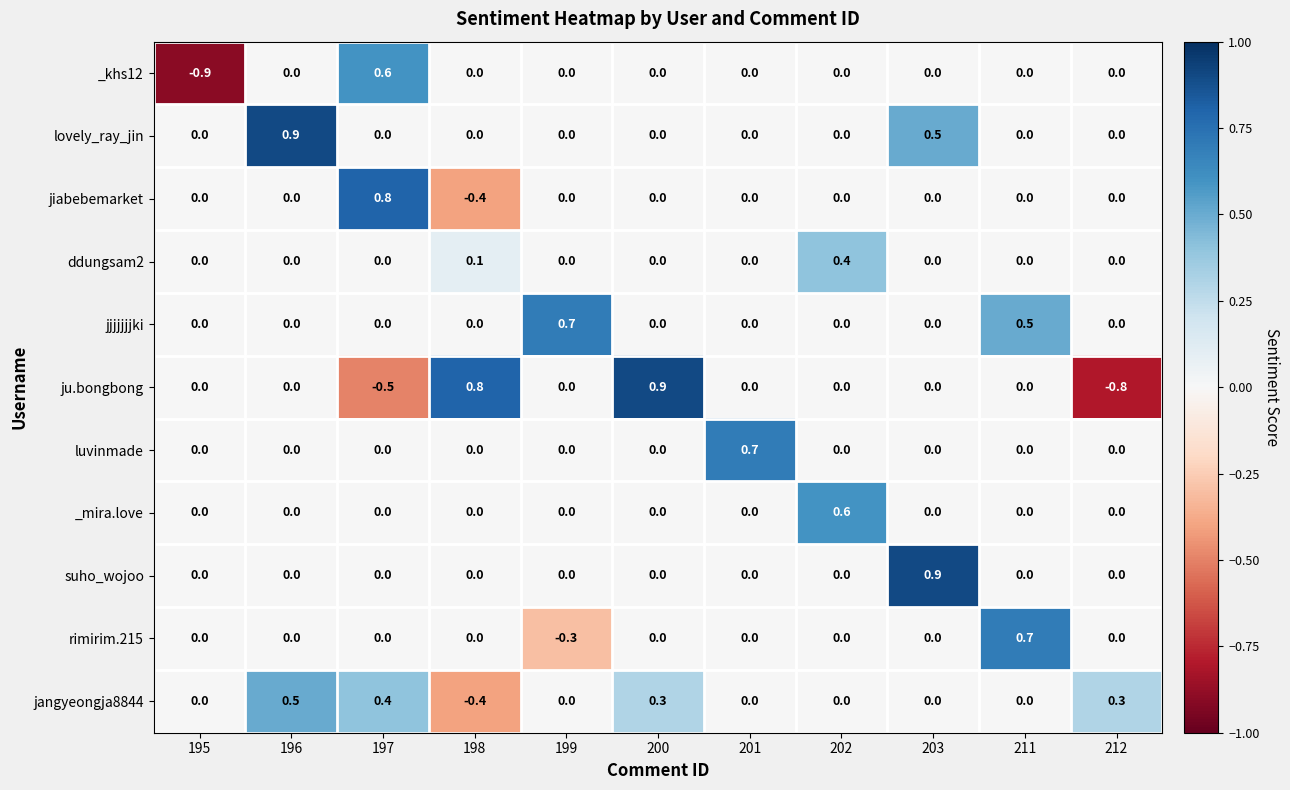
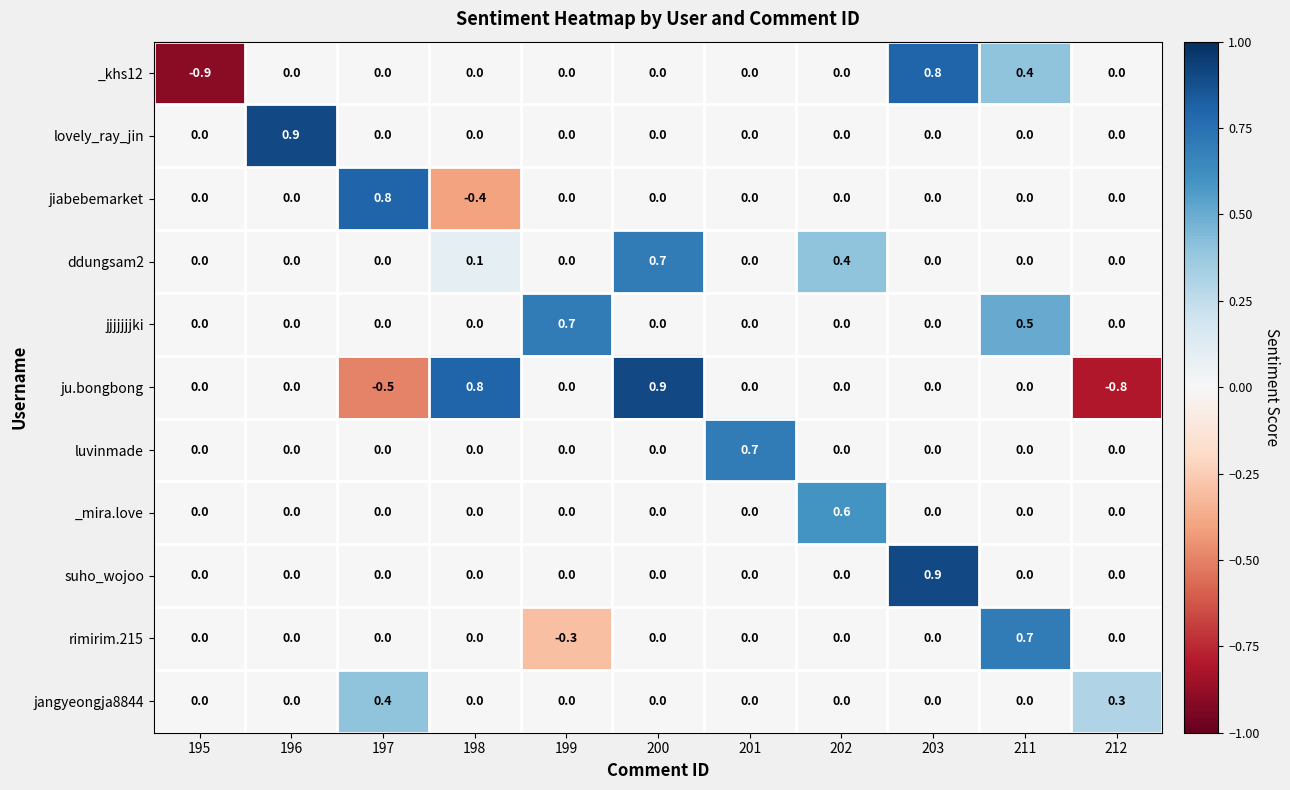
  {
    "_khs12": {
      "195": -0.9,
      "196": 0.0,
-     "197": 0.6,
+     "197": 0.0,
      "198": 0.0,
      "199": 0.0,
      "200": 0.0,
      "201": 0.0,
      "202": 0.0,
-     "203": 0.0,
-     "211": 0.0,
+     "203": 0.8,
+     "211": 0.4,
      "212": 0.0
    },
    "lovely_ray_jin": {
      "195": 0.0,
      "196": 0.9,
      "197": 0.0,
      "198": 0.0,
      "199": 0.0,
      "200": 0.0,
      "201": 0.0,
      "202": 0.0,
-     "203": 0.5,
+     "203": 0.0,
      "211": 0.0,
      "212": 0.0
    },
    "jiabebemarket": {
      "195": 0.0,
      "196": 0.0,
      "197": 0.8,
      "198": -0.4,
      "199": 0.0,
      "200": 0.0,
      "201": 0.0,
      "202": 0.0,
      "203": 0.0,
      "211": 0.0,
      "212": 0.0
    },
    "ddungsam2": {
      "195": 0.0,
      "196": 0.0,
      "197": 0.0,
      "198": 0.1,
      "199": 0.0,
-     "200": 0.0,
+     "200": 0.7,
      "201": 0.0,
      "202": 0.4,
      "203": 0.0,
      "211": 0.0,
      "212": 0.0
    },
    "jjjjjjjki": {
      "195": 0.0,
      "196": 0.0,
      "197": 0.0,
      "198": 0.0,
      "199": 0.7,
      "200": 0.0,
      "201": 0.0,
      "202": 0.0,
      "203": 0.0,
      "211": 0.5,
      "212": 0.0
    },
    "ju.bongbong": {
      "195": 0.0,
      "196": 0.0,
      "197": -0.5,
      "198": 0.8,
      "199": 0.0,
      "200": 0.9,
      "201": 0.0,
      "202": 0.0,
      "203": 0.0,
      "211": 0.0,
      "212": -0.8
    },
    "luvinmade": {
      "195": 0.0,
      "196": 0.0,
      "197": 0.0,
      "198": 0.0,
      "199": 0.0,
      "200": 0.0,
      "201": 0.7,
      "202": 0.0,
      "203": 0.0,
      "211": 0.0,
      "212": 0.0
    },
    "_mira.love": {
      "195": 0.0,
      "196": 0.0,
      "197": 0.0,
      "198": 0.0,
      "199": 0.0,
      "200": 0.0,
      "201": 0.0,
      "202": 0.6,
      "203": 0.0,
      "211": 0.0,
      "212": 0.0
    },
    "suho_wojoo": {
      "195": 0.0,
      "196": 0.0,
      "197": 0.0,
      "198": 0.0,
      "199": 0.0,
      "200": 0.0,
      "201": 0.0,
      "202": 0.0,
      "203": 0.9,
      "211": 0.0,
      "212": 0.0
    },
    "rimirim.215": {
      "195": 0.0,
      "196": 0.0,
      "197": 0.0,
      "198": 0.0,
      "199": -0.3,
      "200": 0.0,
      "201": 0.0,
      "202": 0.0,
      "203": 0.0,
      "211": 0.7,
      "212": 0.0
    },
    "jangyeongja8844": {
      "195": 0.0,
-     "196": 0.5,
+     "196": 0.0,
      "197": 0.4,
-     "198": -0.4,
+     "198": 0.0,
      "199": 0.0,
-     "200": 0.3,
+     "200": 0.0,
      "201": 0.0,
      "202": 0.0,
      "203": 0.0,
      "211": 0.0,
      "212": 0.3
    }
  }
